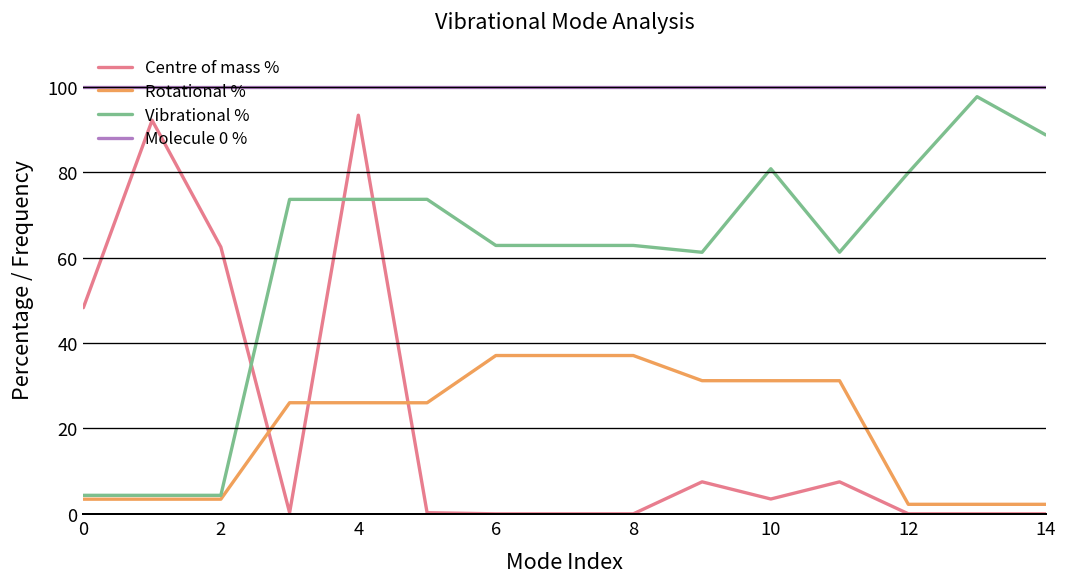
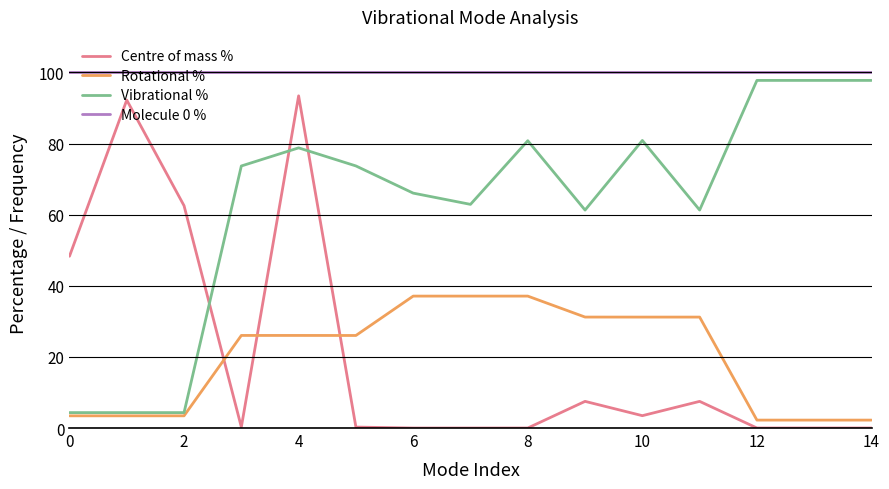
  {
    "Centre of mass %": {
      "0": 48,
      "2": 63,
      "4": 93,
      "6": 0,
      "8": 0,
      "10": 3,
      "12": 0,
      "14": 0
    },
    "Rotational %": {
      "0": 3,
      "2": 3,
      "4": 26,
      "6": 37,
      "8": 37,
      "10": 31,
      "12": 2,
      "14": 2
    },
    "Vibrational %": {
      "0": 4,
      "2": 4,
-     "4": 74,
-     "6": 63,
-     "8": 63,
+     "4": 79,
+     "6": 66,
+     "8": 81,
      "10": 81,
-     "12": 80,
-     "14": 89
+     "12": 98,
+     "14": 98
    },
    "Molecule 0 %": {
      "0": 100,
      "2": 100,
      "4": 100,
      "6": 100,
      "8": 100,
      "10": 100,
      "12": 100,
      "14": 100
    }
  }
